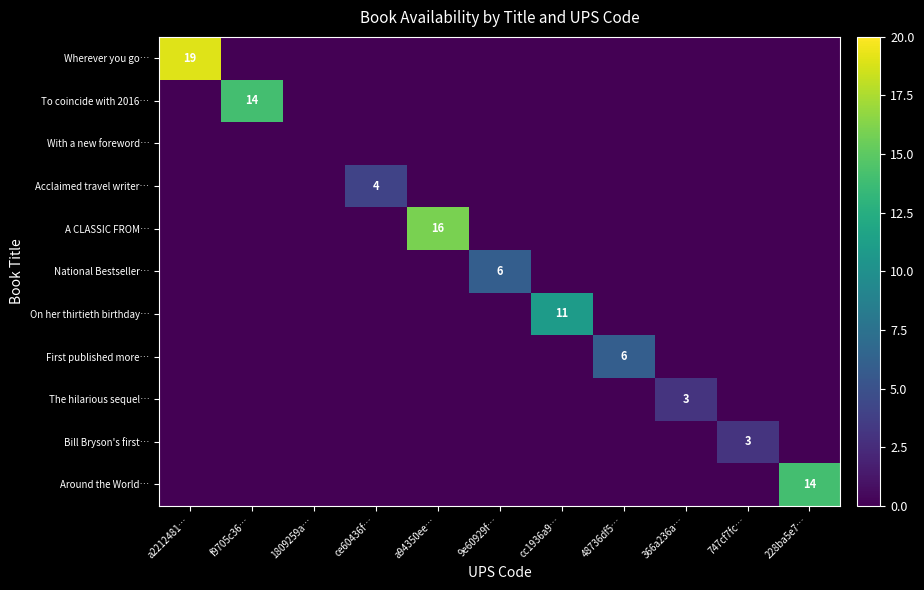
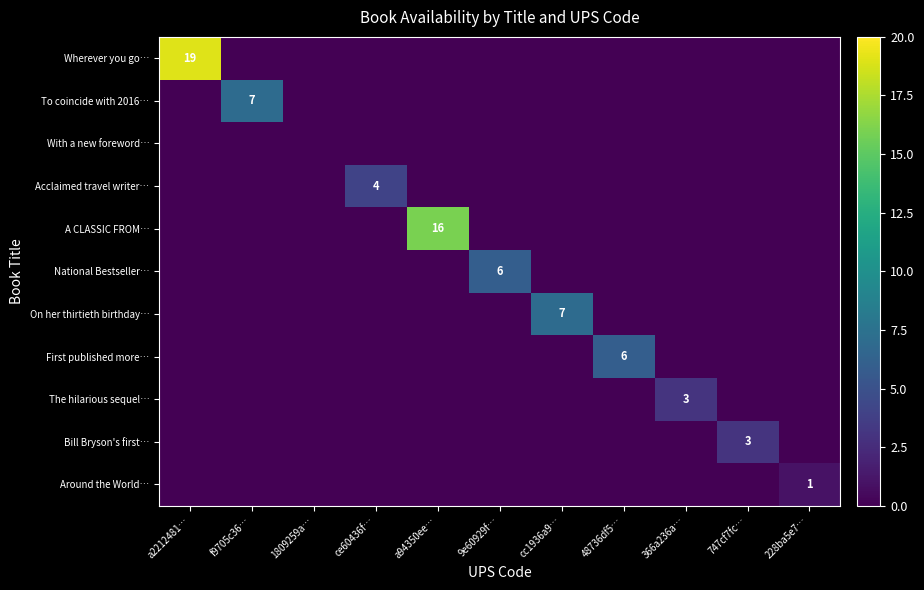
  {
    "Wherever you go…": {
      "a2212481…": 19
    },
    "To coincide with 2016…": {
-     "f9705c36…": 14
+     "f9705c36…": 7
    },
    "Acclaimed travel writer…": {
      "ce60436f…": 4
    },
    "A CLASSIC FROM…": {
      "a94350ee…": 16
    },
    "National Bestseller…": {
      "9e60929f…": 6
    },
    "On her thirtieth birthday…": {
-     "cc1936a9…": 11
+     "cc1936a9…": 7
    },
    "First published more…": {
      "48736df5…": 6
    },
    "The hilarious sequel…": {
      "366a236a…": 3
    },
    "Bill Bryson's first…": {
      "747cf7fc…": 3
    },
    "Around the World…": {
-     "228ba5e7…": 14
+     "228ba5e7…": 1
    }
  }
